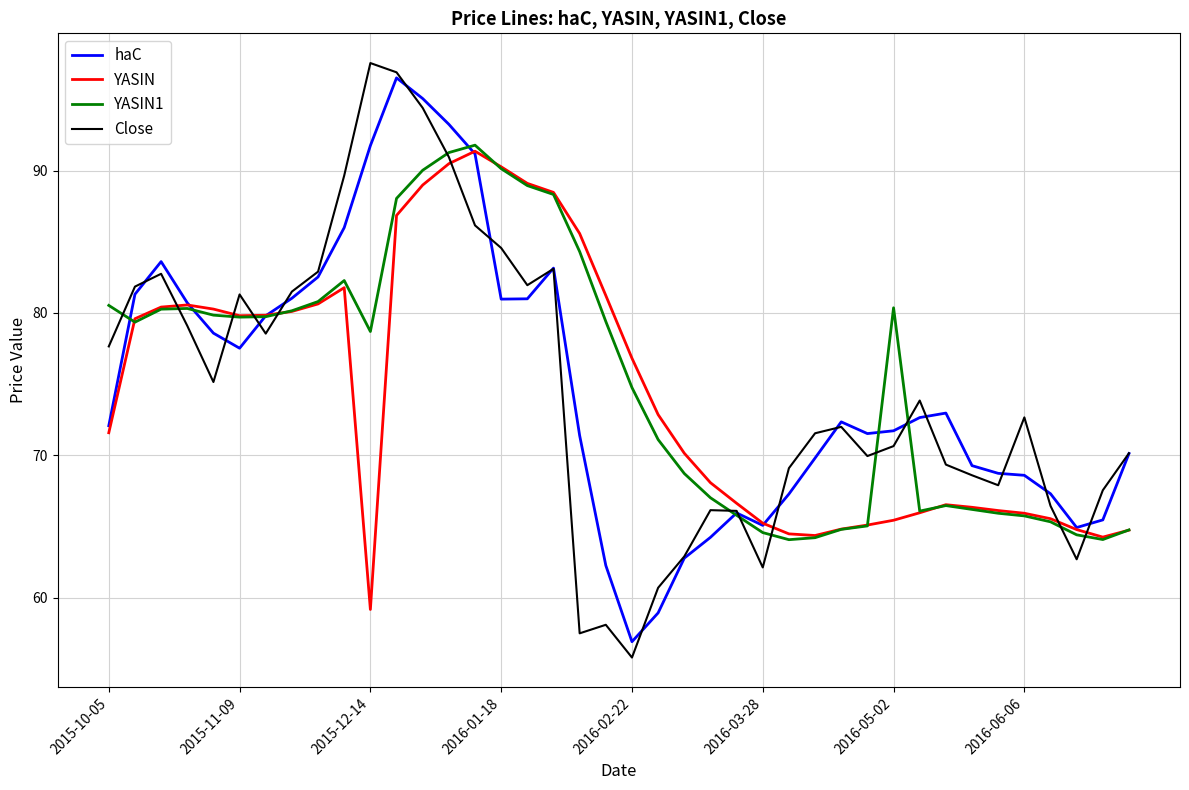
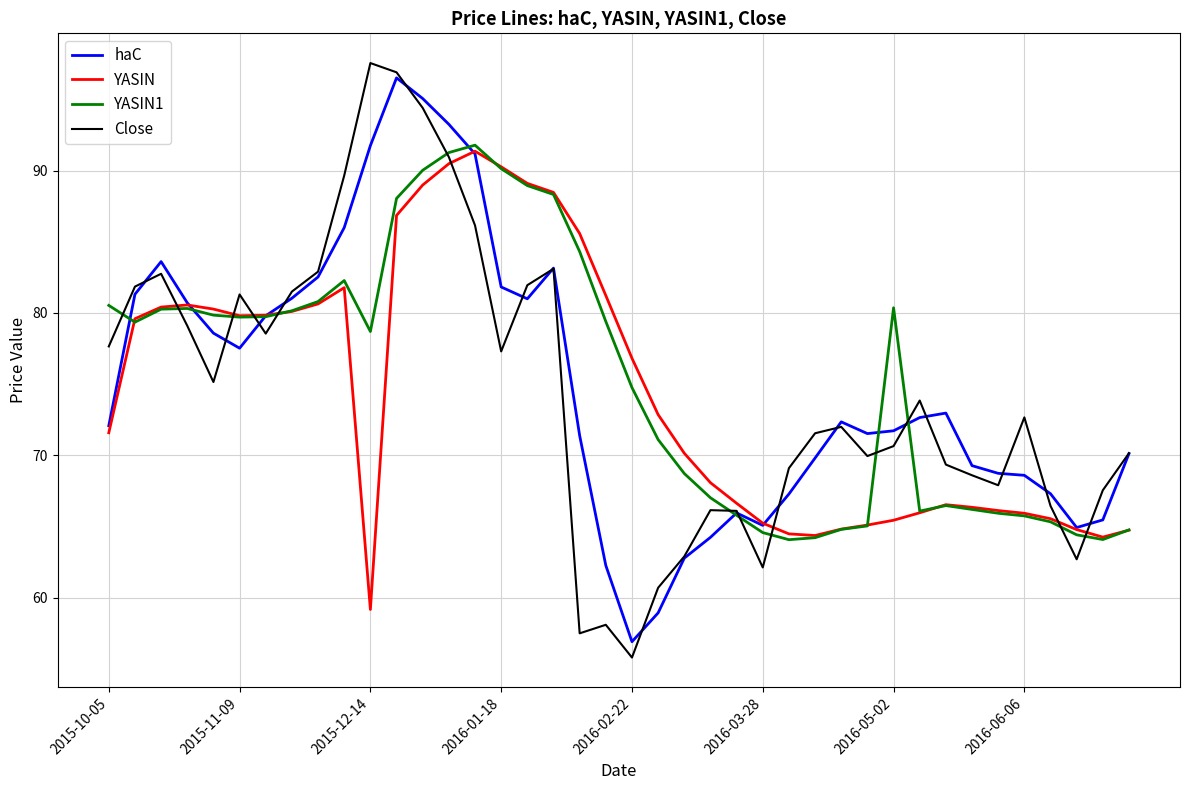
  {
    "haC": {
      "2015-10-05": 72.1,
      "2015-11-09": 77.5,
      "2015-12-14": 91.8,
-     "2016-01-18": 81.0,
+     "2016-01-18": 81.8,
      "2016-02-22": 56.9,
      "2016-05-02": 71.7,
      "2016-06-06": 68.6
    },
    "YASIN": {
      "2015-10-05": 71.6,
      "2015-12-14": 59.2,
      "2016-02-22": 76.8,
      "2016-05-02": 65.4,
      "2016-06-06": 65.9
    },
    "YASIN1": {
      "2015-10-05": 80.5,
      "2015-12-14": 78.7,
      "2016-02-22": 74.8,
      "2016-03-28": 64.6,
      "2016-05-02": 80.4,
      "2016-06-06": 65.7
    },
    "Close": {
      "2015-10-05": 77.7,
      "2015-11-09": 81.3,
      "2015-12-14": 97.6,
-     "2016-01-18": 84.6,
+     "2016-01-18": 77.3,
      "2016-02-22": 55.8,
      "2016-03-28": 62.1,
      "2016-05-02": 70.7,
      "2016-06-06": 72.7
    }
  }
